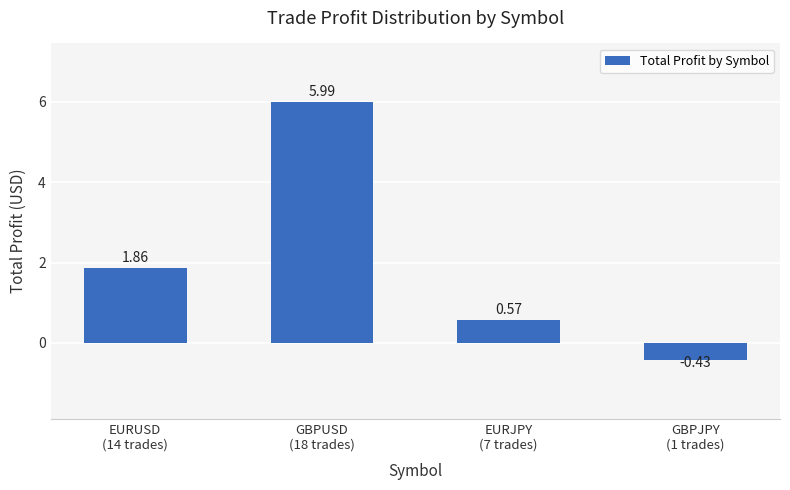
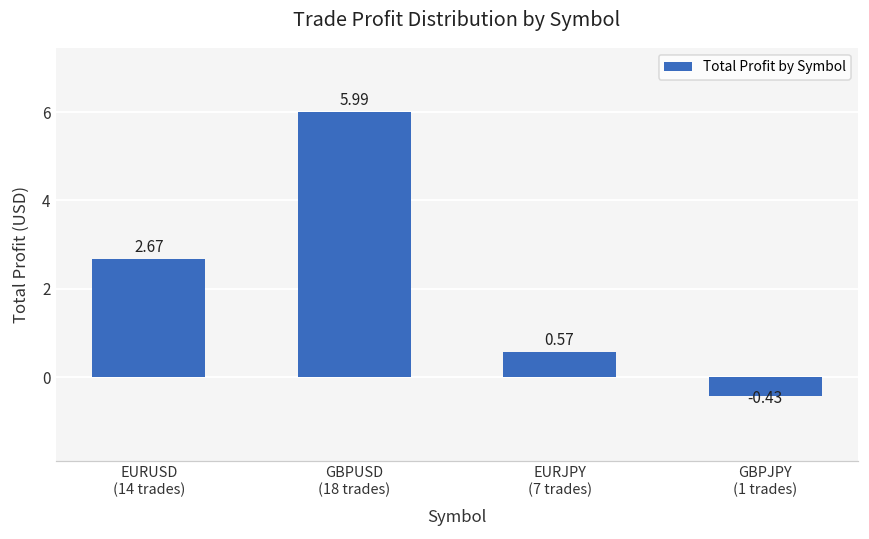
  {
-   "EURUSD (14 trades)": 1.86,
+   "EURUSD (14 trades)": 2.67,
    "GBPUSD (18 trades)": 5.99,
    "EURJPY (7 trades)": 0.57,
    "GBPJPY (1 trades)": -0.43
  }
